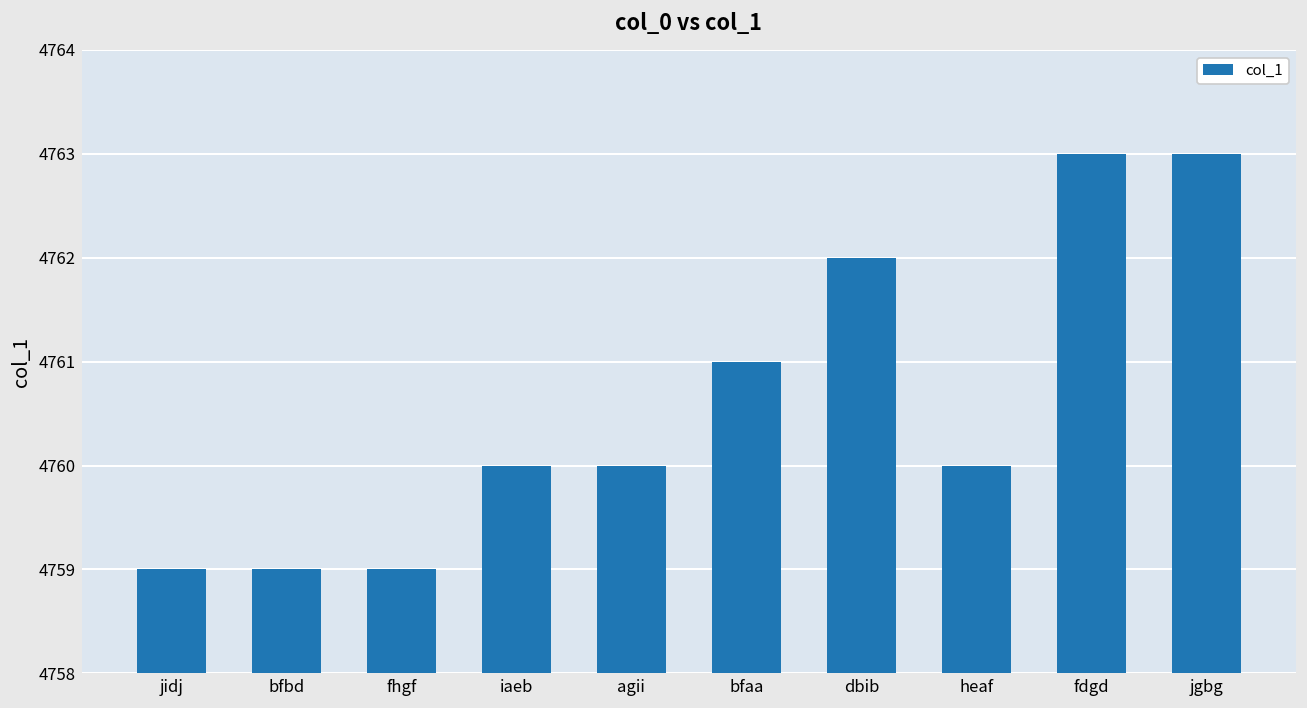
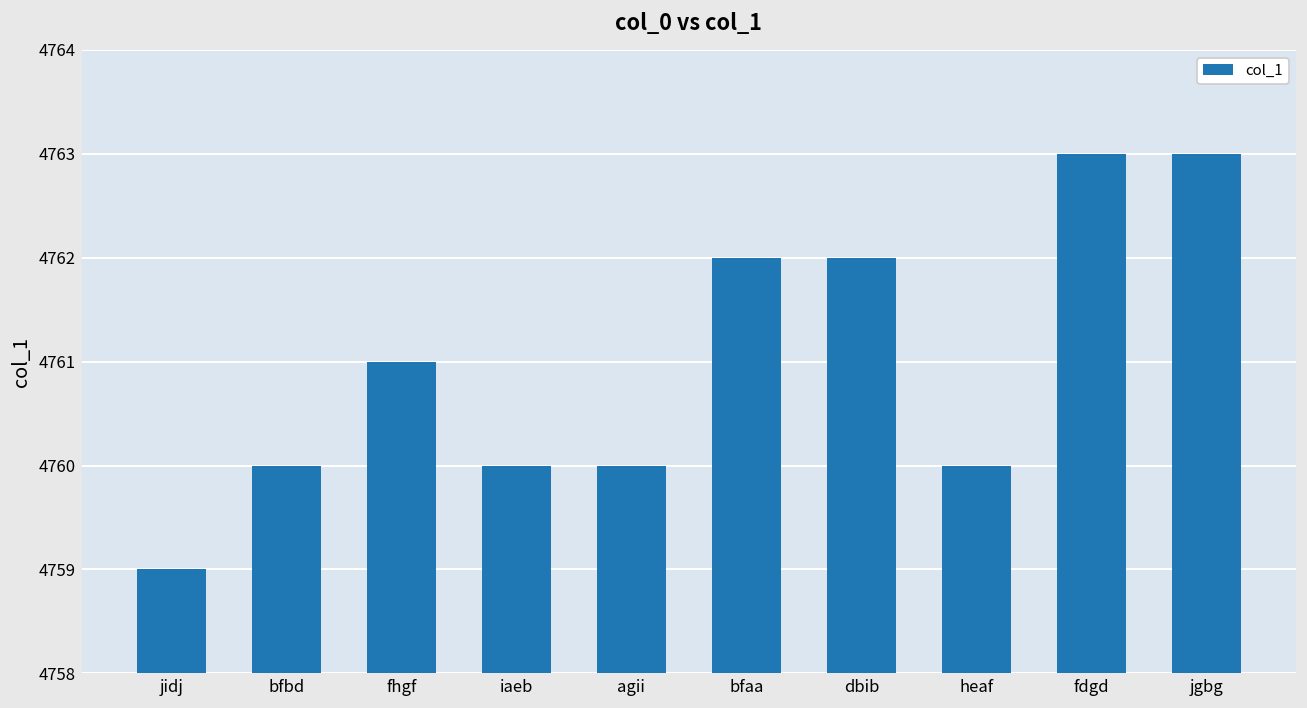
  {
    "jidj": 4759,
-   "bfbd": 4759,
-   "fhgf": 4759,
+   "bfbd": 4760,
+   "fhgf": 4761,
    "iaeb": 4760,
    "agii": 4760,
-   "bfaa": 4761,
+   "bfaa": 4762,
    "dbib": 4762,
    "heaf": 4760,
    "fdgd": 4763,
    "jgbg": 4763
  }
